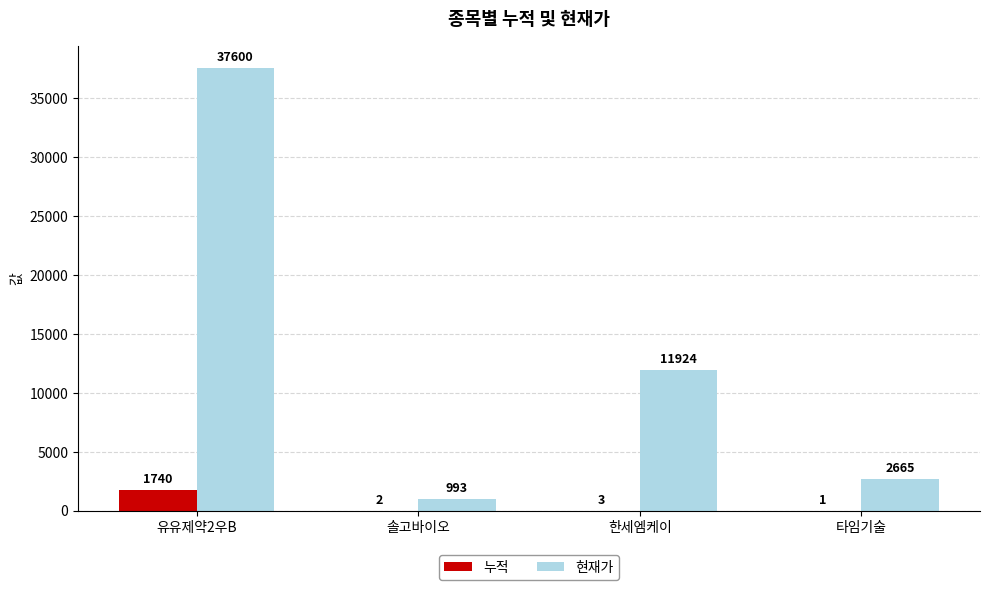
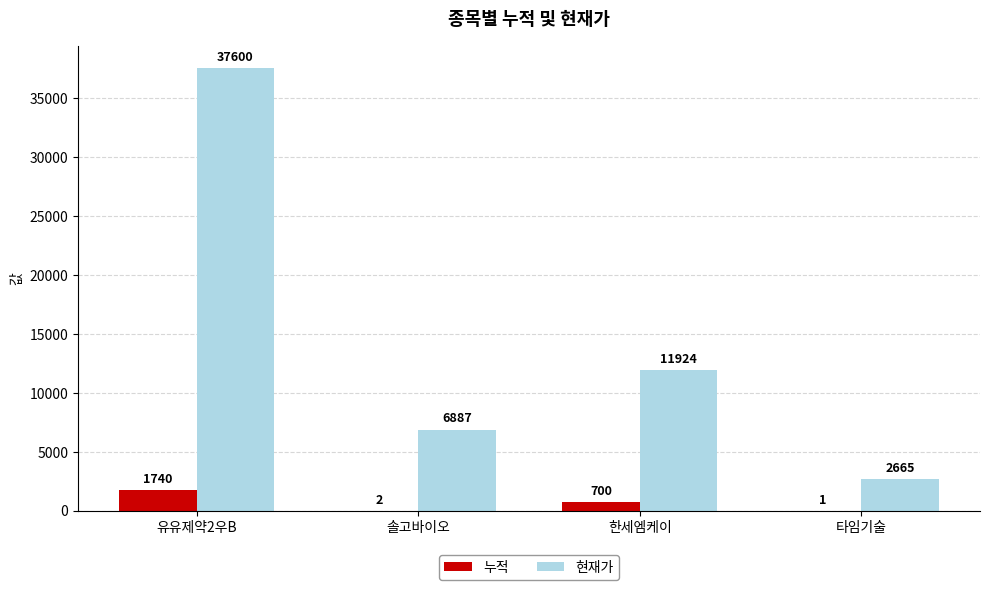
  {
    "누적": {
      "유유제약2우B": 1740,
      "솔고바이오": 2,
-     "한세엠케이": 3,
+     "한세엠케이": 700,
      "타임기술": 1
    },
    "현재가": {
      "유유제약2우B": 37600,
-     "솔고바이오": 993,
+     "솔고바이오": 6887,
      "한세엠케이": 11924,
      "타임기술": 2665
    }
  }
